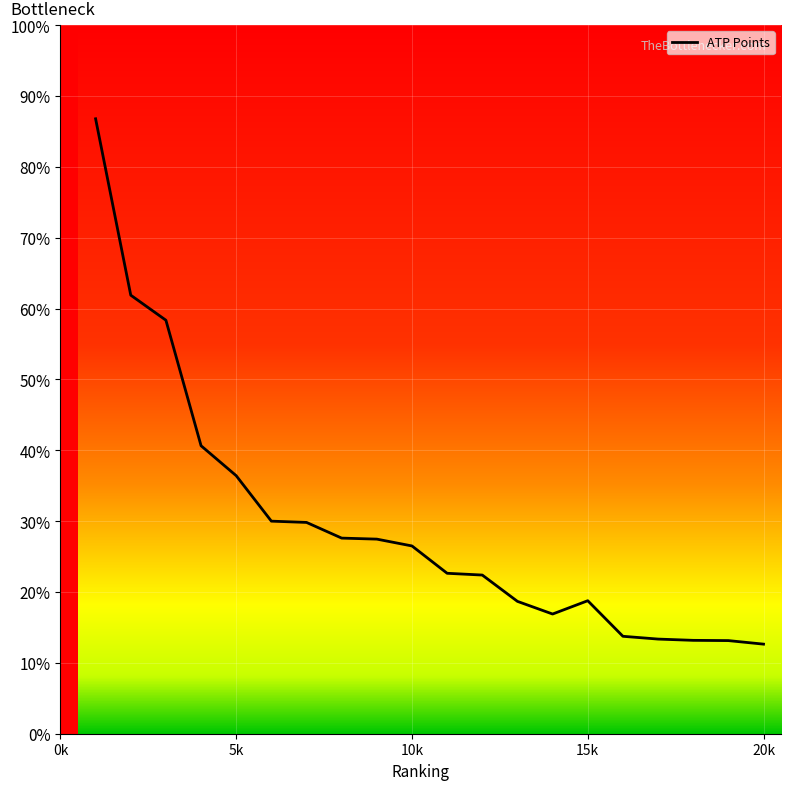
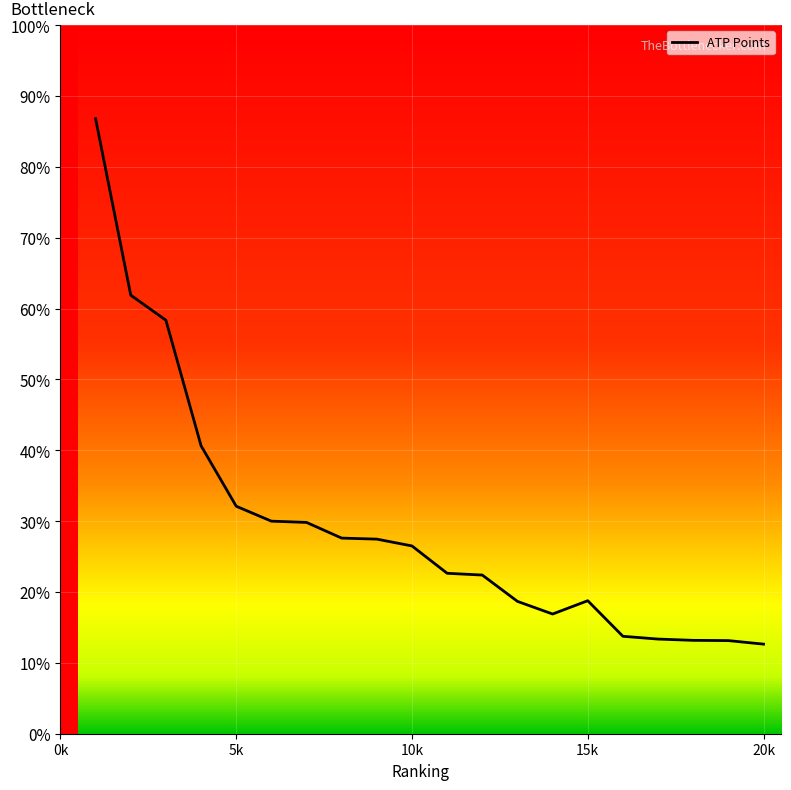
  {
-   "5k": "36%",
+   "5k": "32%",
    "10k": "27%",
    "15k": "19%",
    "20k": "13%"
  }
